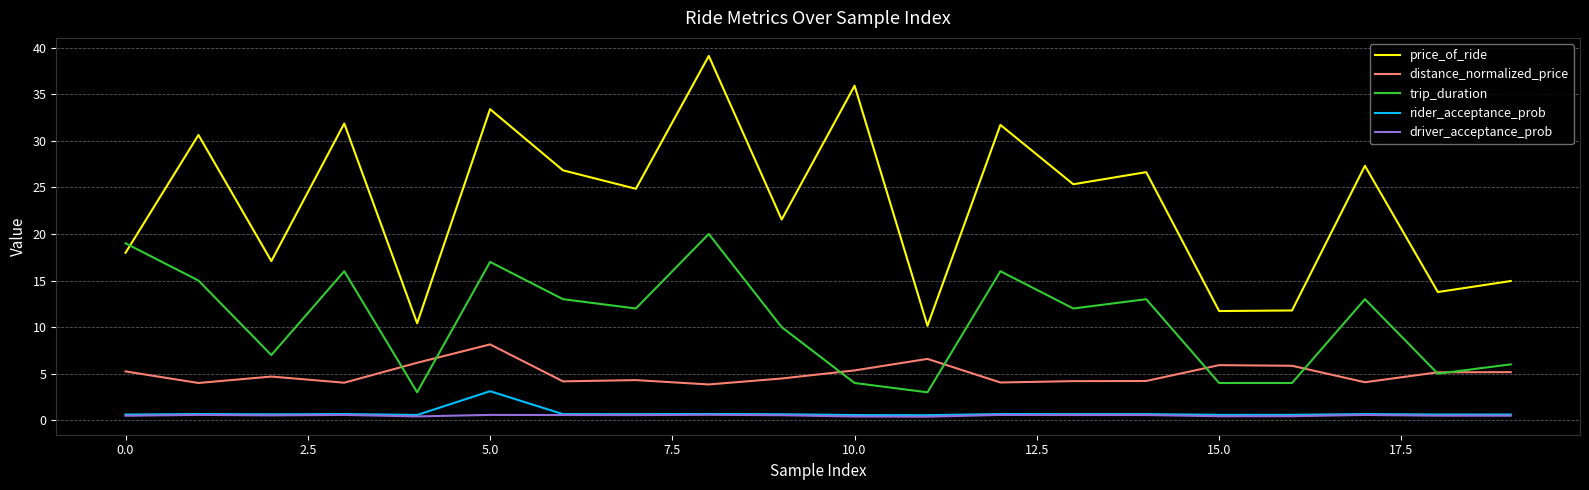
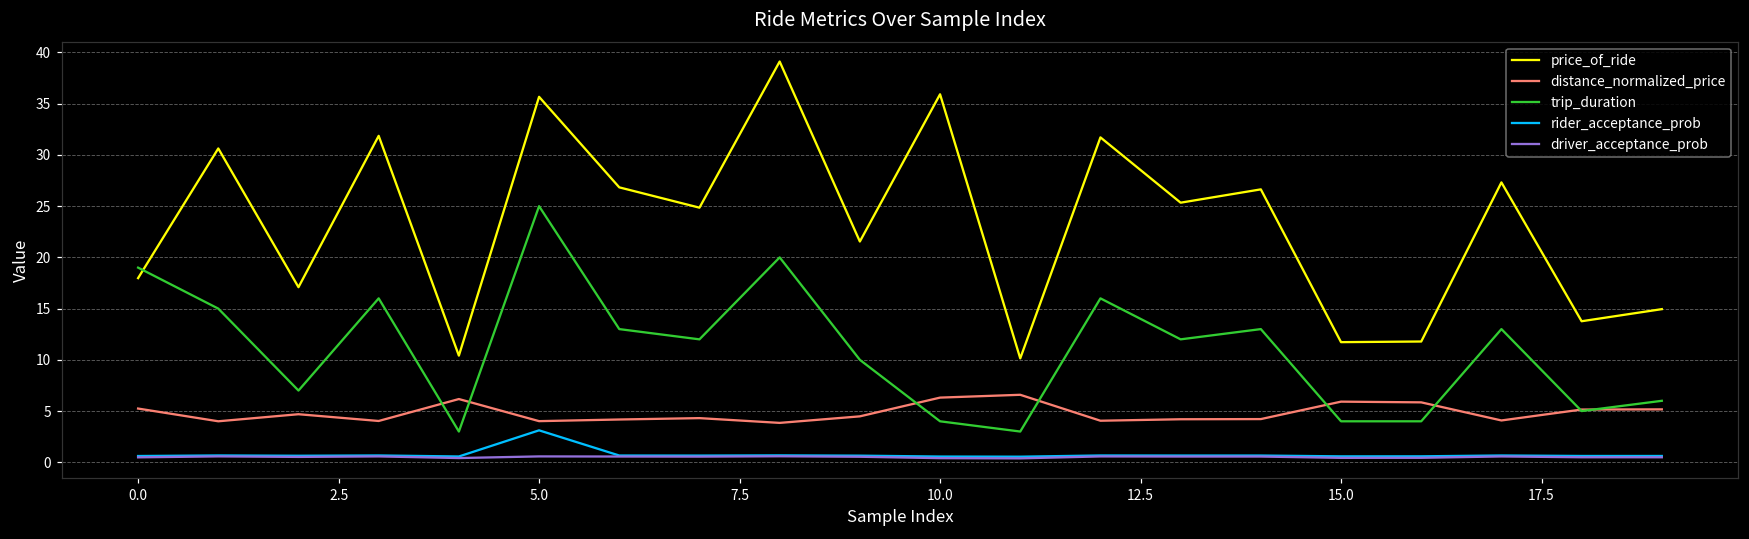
  {
    "price_of_ride": {
      "0.0": 18,
-     "5.0": 33,
+     "5.0": 36,
      "10.0": 36,
      "15.0": 12
    },
    "distance_normalized_price": {
      "0.0": 5,
-     "5.0": 8,
-     "10.0": 5,
+     "5.0": 4,
+     "10.0": 6,
      "15.0": 6
    },
    "trip_duration": {
      "0.0": 19,
-     "5.0": 17,
+     "5.0": 25,
      "10.0": 4,
      "15.0": 4
    },
    "rider_acceptance_prob": {
      "5.0": 3
    },
    "driver_acceptance_prob": {
      "5.0": 1
    }
  }
